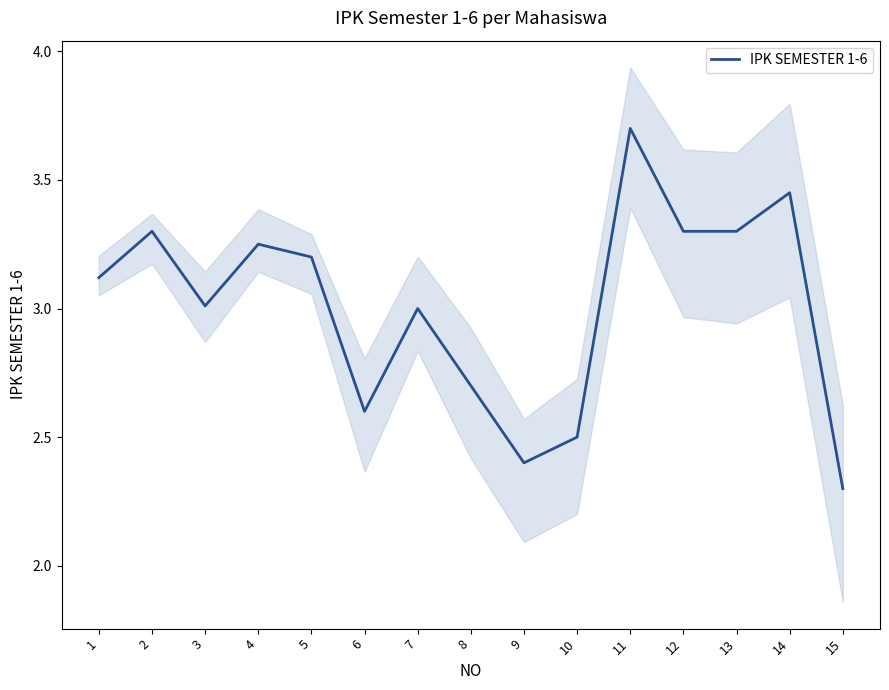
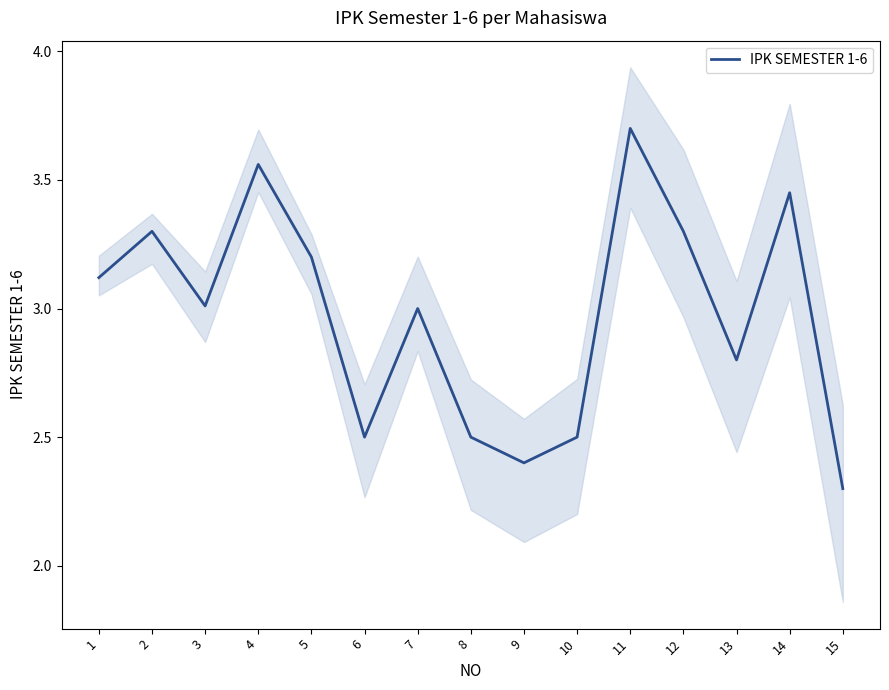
  {
    "IPK SEMESTER 1-6": {
      "1": 3.12,
      "2": 3.30,
      "3": 3.01,
-     "4": 3.25,
+     "4": 3.56,
      "5": 3.20,
-     "6": 2.6,
+     "6": 2.5,
      "7": 3.00,
-     "8": 2.7,
+     "8": 2.5,
      "9": 2.40,
      "10": 2.50,
      "11": 3.70,
      "12": 3.30,
-     "13": 3.3,
+     "13": 2.8,
      "14": 3.45,
      "15": 2.30
    }
  }
